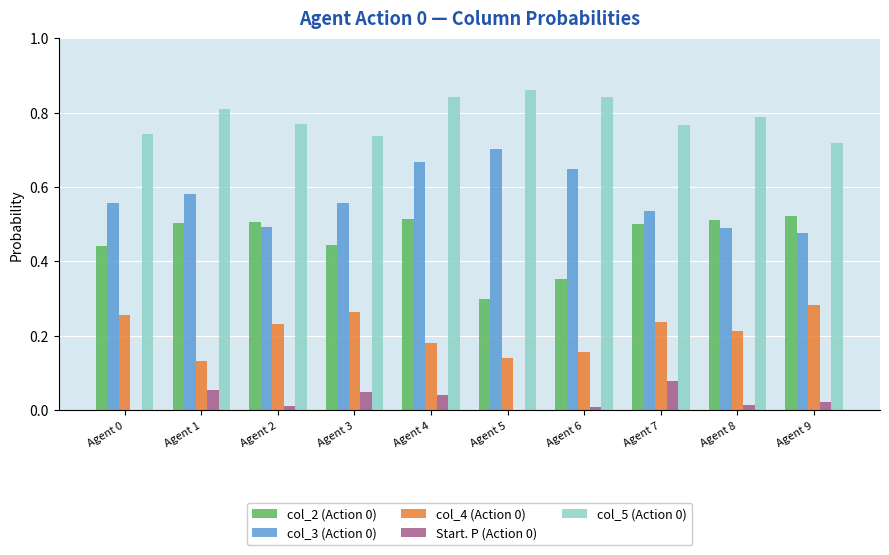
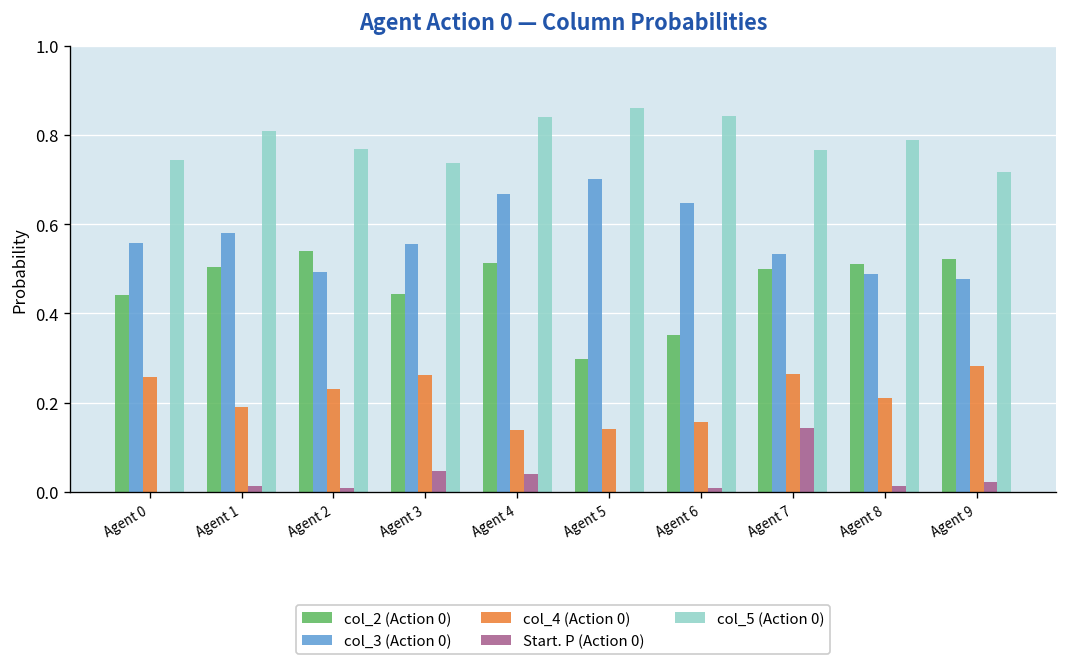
  {
    "col_2 (Action 0)": {
      "Agent 0": 0.44,
      "Agent 1": 0.50,
-     "Agent 2": 0.51,
+     "Agent 2": 0.54,
      "Agent 3": 0.44,
      "Agent 4": 0.51,
      "Agent 5": 0.30,
      "Agent 6": 0.35,
      "Agent 7": 0.50,
      "Agent 8": 0.51,
      "Agent 9": 0.52
    },
    "col_3 (Action 0)": {
      "Agent 0": 0.56,
      "Agent 1": 0.58,
      "Agent 2": 0.49,
      "Agent 3": 0.56,
      "Agent 4": 0.67,
      "Agent 5": 0.70,
      "Agent 6": 0.65,
      "Agent 7": 0.53,
      "Agent 8": 0.49,
      "Agent 9": 0.48
    },
    "col_4 (Action 0)": {
      "Agent 0": 0.26,
-     "Agent 1": 0.13,
+     "Agent 1": 0.19,
      "Agent 2": 0.23,
      "Agent 3": 0.26,
-     "Agent 4": 0.18,
+     "Agent 4": 0.14,
      "Agent 5": 0.14,
      "Agent 6": 0.16,
-     "Agent 7": 0.24,
+     "Agent 7": 0.26,
      "Agent 8": 0.21,
      "Agent 9": 0.28
    },
    "Start. P (Action 0)": {
-     "Agent 1": 0.05,
+     "Agent 1": 0.01,
      "Agent 2": 0.01,
      "Agent 3": 0.05,
      "Agent 4": 0.04,
      "Agent 6": 0.01,
-     "Agent 7": 0.08,
+     "Agent 7": 0.14,
      "Agent 8": 0.01,
      "Agent 9": 0.02
    },
    "col_5 (Action 0)": {
      "Agent 0": 0.74,
      "Agent 1": 0.81,
      "Agent 2": 0.77,
      "Agent 3": 0.74,
      "Agent 4": 0.84,
      "Agent 5": 0.86,
      "Agent 6": 0.84,
      "Agent 7": 0.77,
      "Agent 8": 0.79,
      "Agent 9": 0.72
    }
  }
